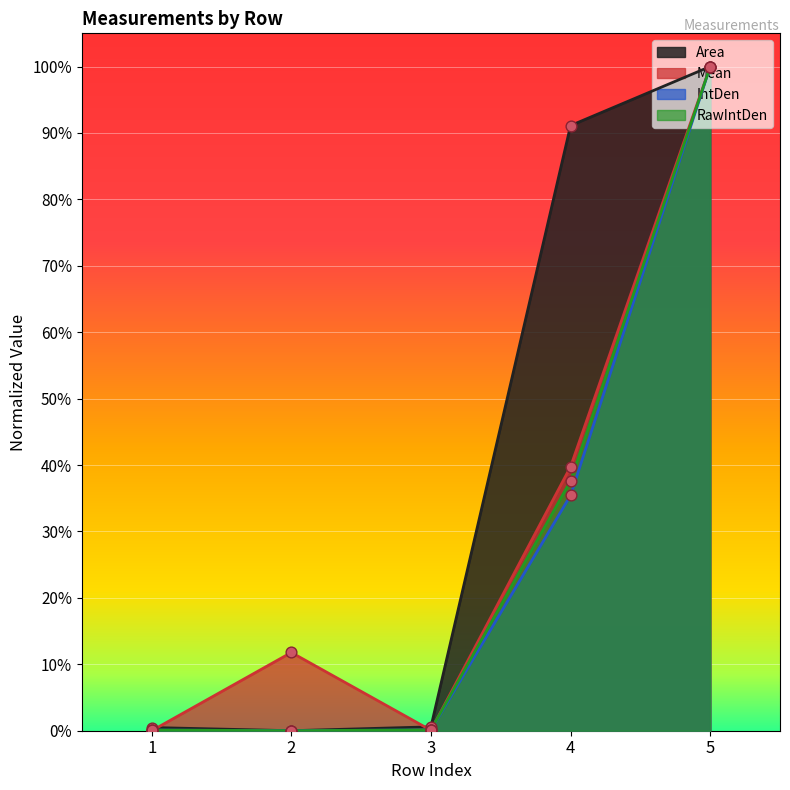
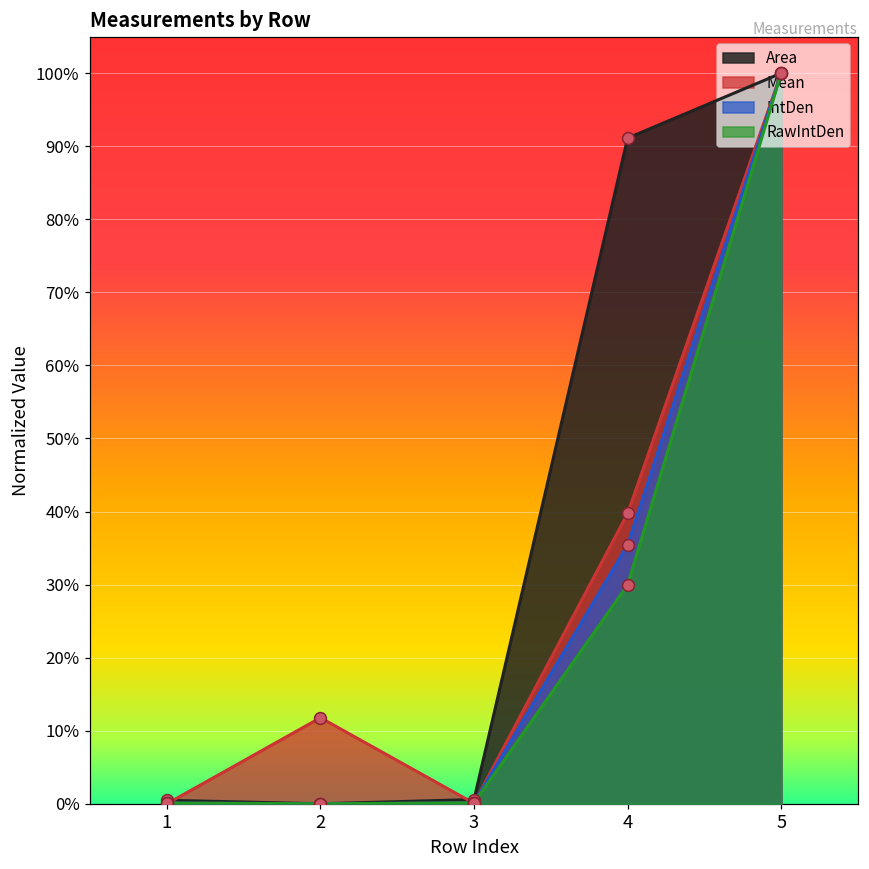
  {
    "Area": {
      "1": "0%",
      "3": "1%",
      "4": "91%"
    },
    "Mean": {
      "2": "12%",
      "4": "40%"
    },
    "IntDen": {
      "4": "35%"
    },
    "RawIntDen": {
-     "4": "38%"
+     "4": "30%"
    }
  }
